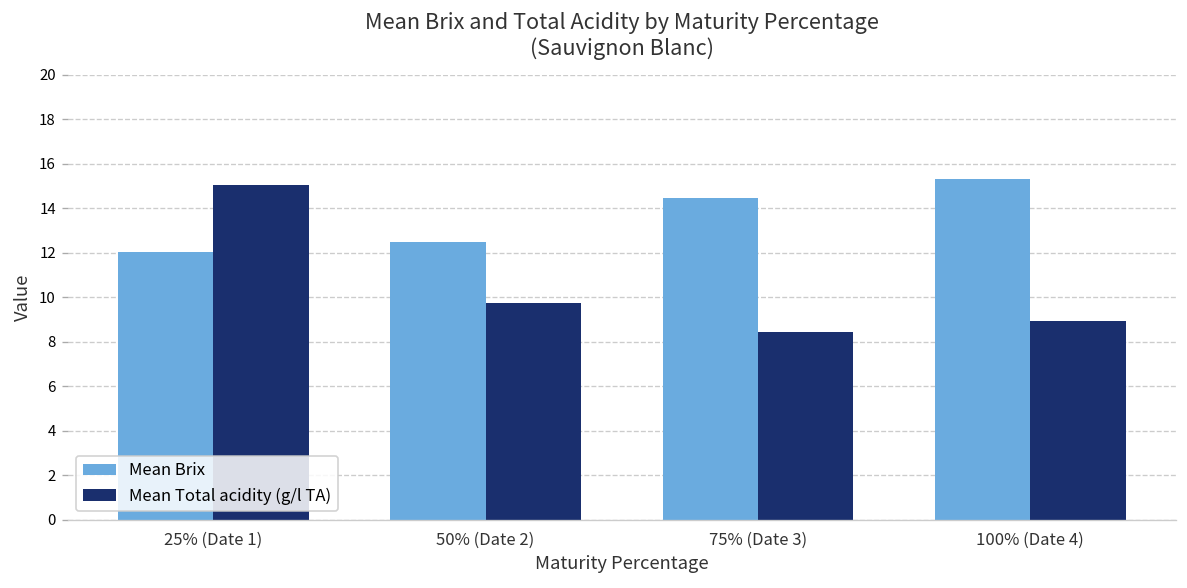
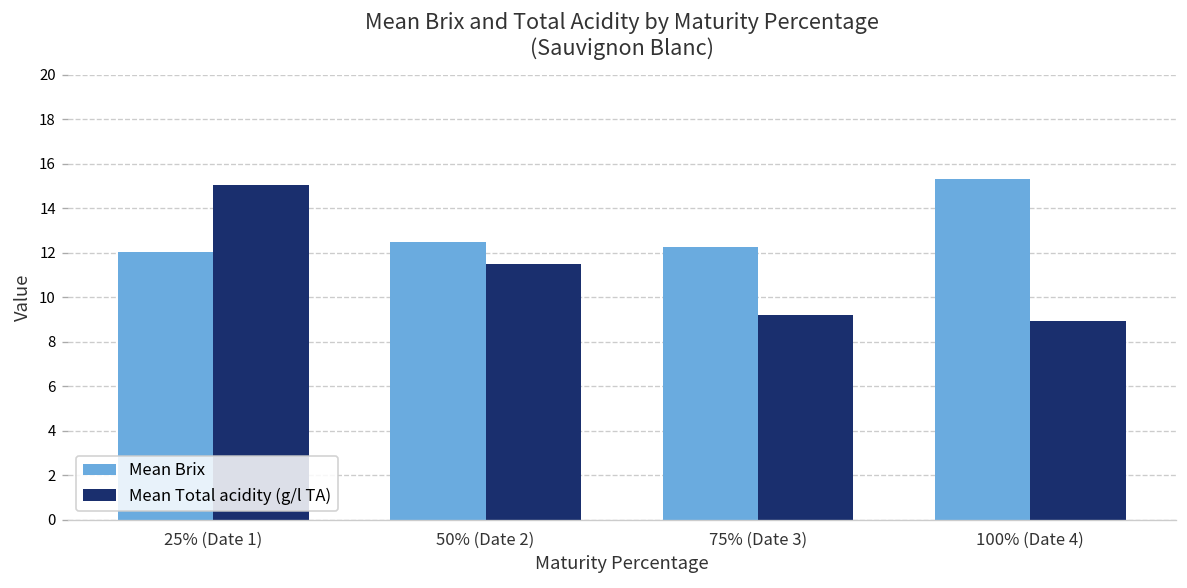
  {
    "Mean Brix": {
      "25% (Date 1)": 12.0,
      "50% (Date 2)": 12.5,
-     "75% (Date 3)": 14.5,
+     "75% (Date 3)": 12.3,
      "100% (Date 4)": 15.3
    },
    "Mean Total acidity (g/l TA)": {
      "25% (Date 1)": 15.0,
-     "50% (Date 2)": 9.8,
-     "75% (Date 3)": 8.4,
+     "50% (Date 2)": 11.5,
+     "75% (Date 3)": 9.2,
      "100% (Date 4)": 8.9
    }
  }
